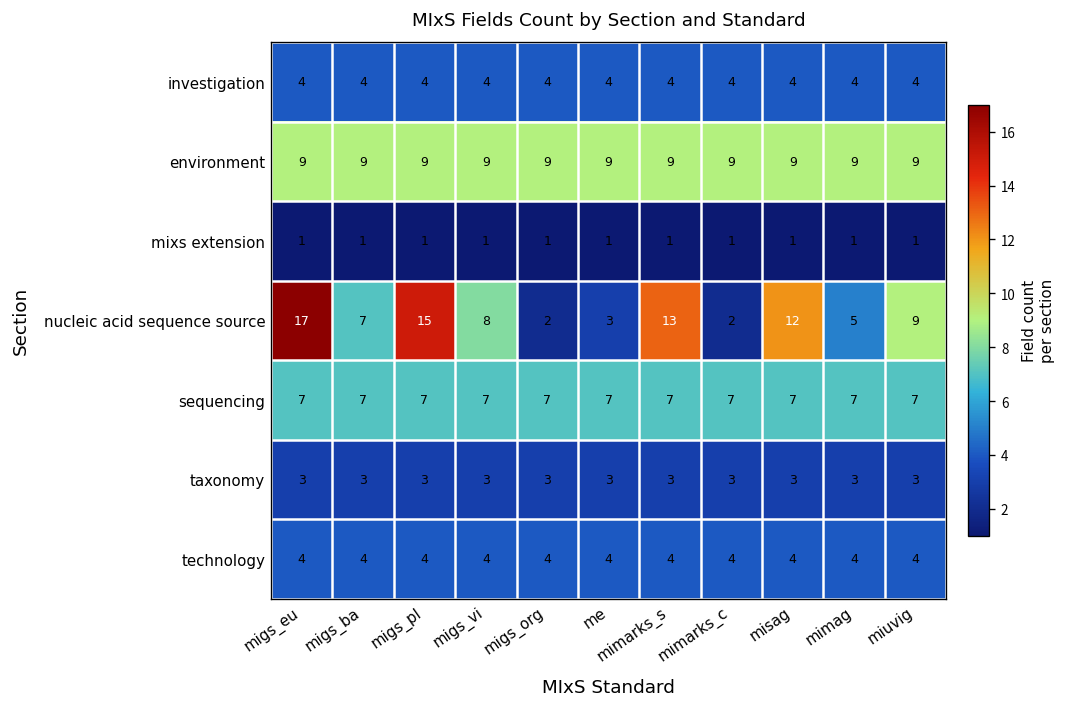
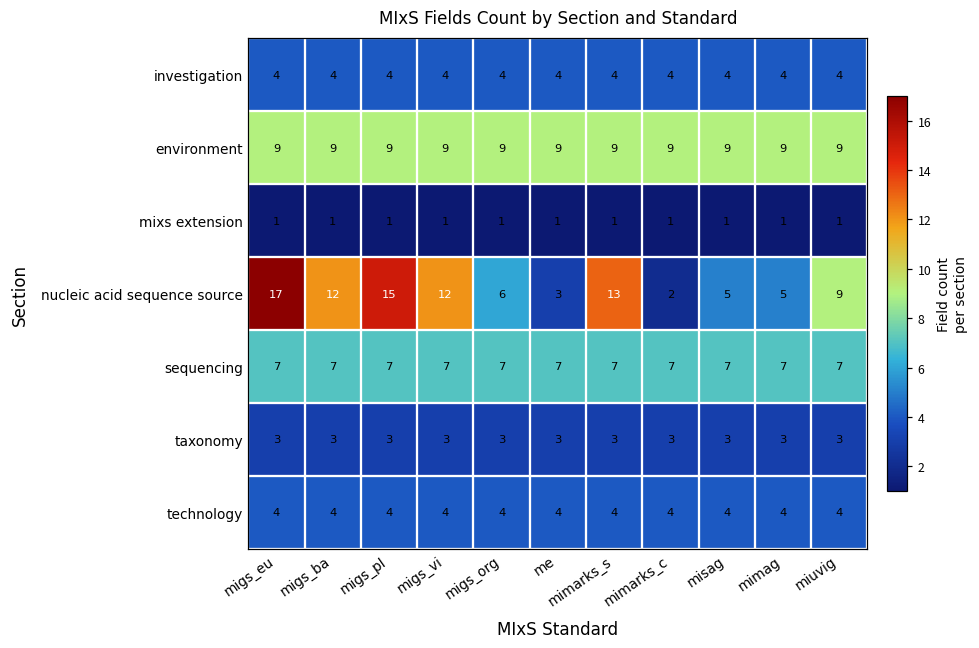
  {
    "investigation": {
      "migs_eu": 4,
      "migs_ba": 4,
      "migs_pl": 4,
      "migs_vi": 4,
      "migs_org": 4,
      "me": 4,
      "mimarks_s": 4,
      "mimarks_c": 4,
      "misag": 4,
      "mimag": 4,
      "miuvig": 4
    },
    "environment": {
      "migs_eu": 9,
      "migs_ba": 9,
      "migs_pl": 9,
      "migs_vi": 9,
      "migs_org": 9,
      "me": 9,
      "mimarks_s": 9,
      "mimarks_c": 9,
      "misag": 9,
      "mimag": 9,
      "miuvig": 9
    },
    "mixs extension": {
      "migs_eu": 1,
      "migs_ba": 1,
      "migs_pl": 1,
      "migs_vi": 1,
      "migs_org": 1,
      "me": 1,
      "mimarks_s": 1,
      "mimarks_c": 1,
      "misag": 1,
      "mimag": 1,
      "miuvig": 1
    },
    "nucleic acid sequence source": {
      "migs_eu": 17,
-     "migs_ba": 7,
+     "migs_ba": 12,
      "migs_pl": 15,
-     "migs_vi": 8,
-     "migs_org": 2,
+     "migs_vi": 12,
+     "migs_org": 6,
      "me": 3,
      "mimarks_s": 13,
      "mimarks_c": 2,
-     "misag": 12,
+     "misag": 5,
      "mimag": 5,
      "miuvig": 9
    },
    "sequencing": {
      "migs_eu": 7,
      "migs_ba": 7,
      "migs_pl": 7,
      "migs_vi": 7,
      "migs_org": 7,
      "me": 7,
      "mimarks_s": 7,
      "mimarks_c": 7,
      "misag": 7,
      "mimag": 7,
      "miuvig": 7
    },
    "taxonomy": {
      "migs_eu": 3,
      "migs_ba": 3,
      "migs_pl": 3,
      "migs_vi": 3,
      "migs_org": 3,
      "me": 3,
      "mimarks_s": 3,
      "mimarks_c": 3,
      "misag": 3,
      "mimag": 3,
      "miuvig": 3
    },
    "technology": {
      "migs_eu": 4,
      "migs_ba": 4,
      "migs_pl": 4,
      "migs_vi": 4,
      "migs_org": 4,
      "me": 4,
      "mimarks_s": 4,
      "mimarks_c": 4,
      "misag": 4,
      "mimag": 4,
      "miuvig": 4
    }
  }
